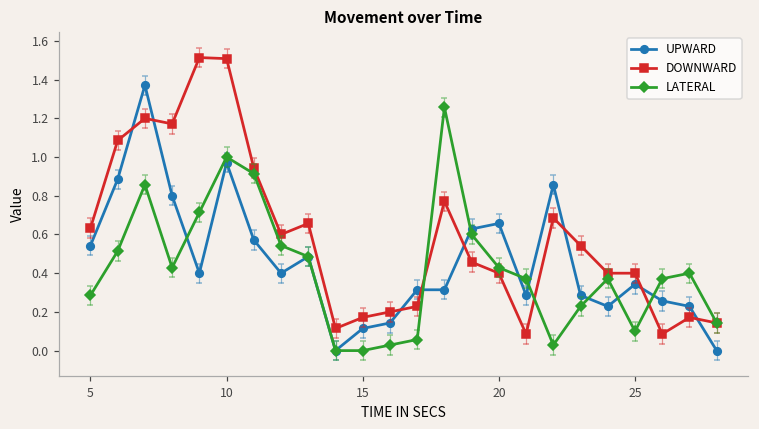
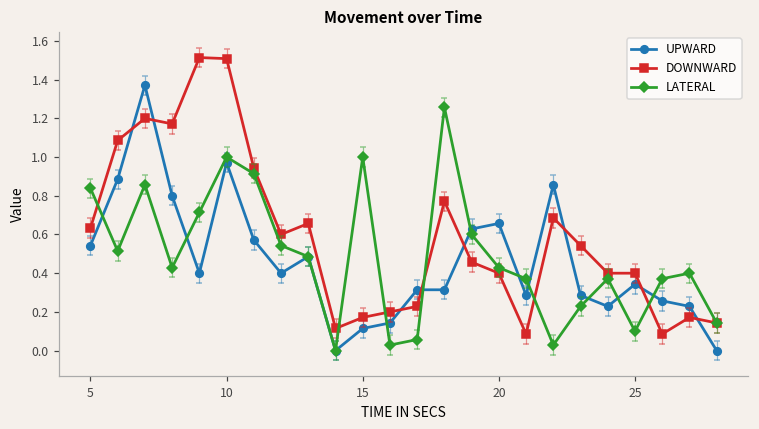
  {
    "DOWNWARD": {
      "5": 0.63,
      "10": 1.51,
      "20": 0.40
    },
    "LATERAL": {
-     "5": 0.29,
+     "5": 0.84,
      "10": 1.00,
-     "15": 0,
+     "15": 1,
      "20": 0.43,
      "25": 0.10
    }
  }
